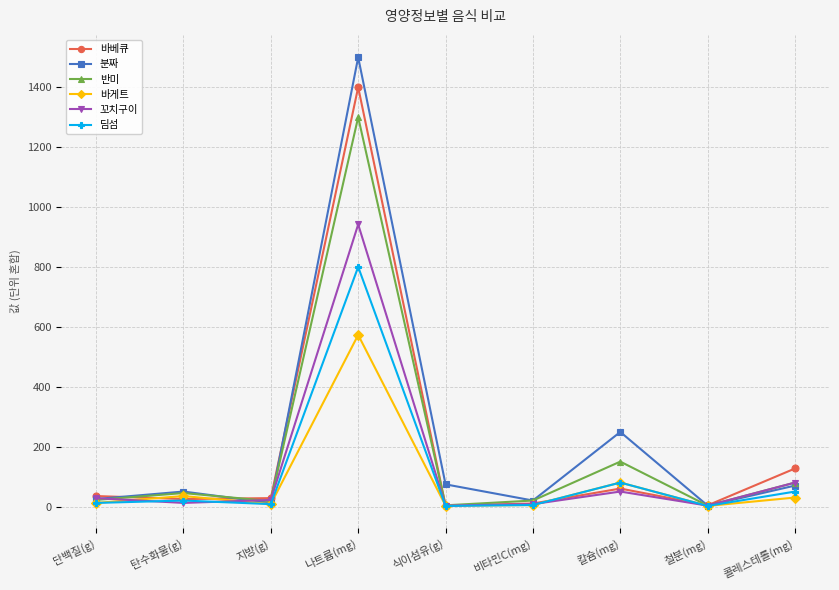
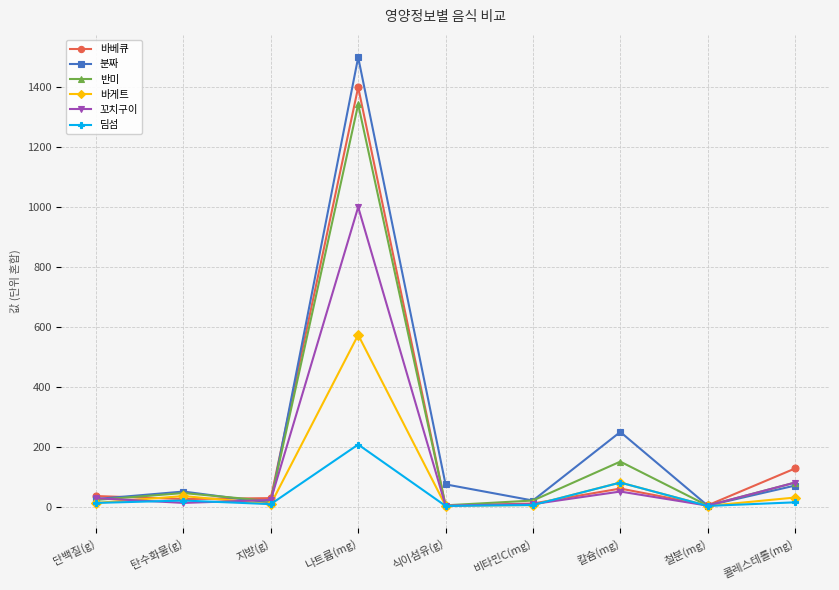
  {
    "바베큐": {
      "나트륨(mg)": 1400,
      "칼슘(mg)": 60,
      "콜레스테롤(mg)": 130
    },
    "분짜": {
      "나트륨(mg)": 1500,
      "식이섬유(g)": 70,
      "칼슘(mg)": 250,
      "콜레스테롤(mg)": 70
    },
    "반미": {
-     "나트륨(mg)": 1300,
+     "나트륨(mg)": 1340,
      "칼슘(mg)": 150
    },
    "바게트": {
      "탄수화물(g)": 40,
      "나트륨(mg)": 570,
      "콜레스테롤(mg)": 30
    },
    "꼬치구이": {
-     "나트륨(mg)": 940,
+     "나트륨(mg)": 1000,
      "칼슘(mg)": 50
    },
    "딤섬": {
-     "나트륨(mg)": 800,
-     "콜레스테롤(mg)": 50
+     "나트륨(mg)": 210,
+     "콜레스테롤(mg)": 10
    }
  }
